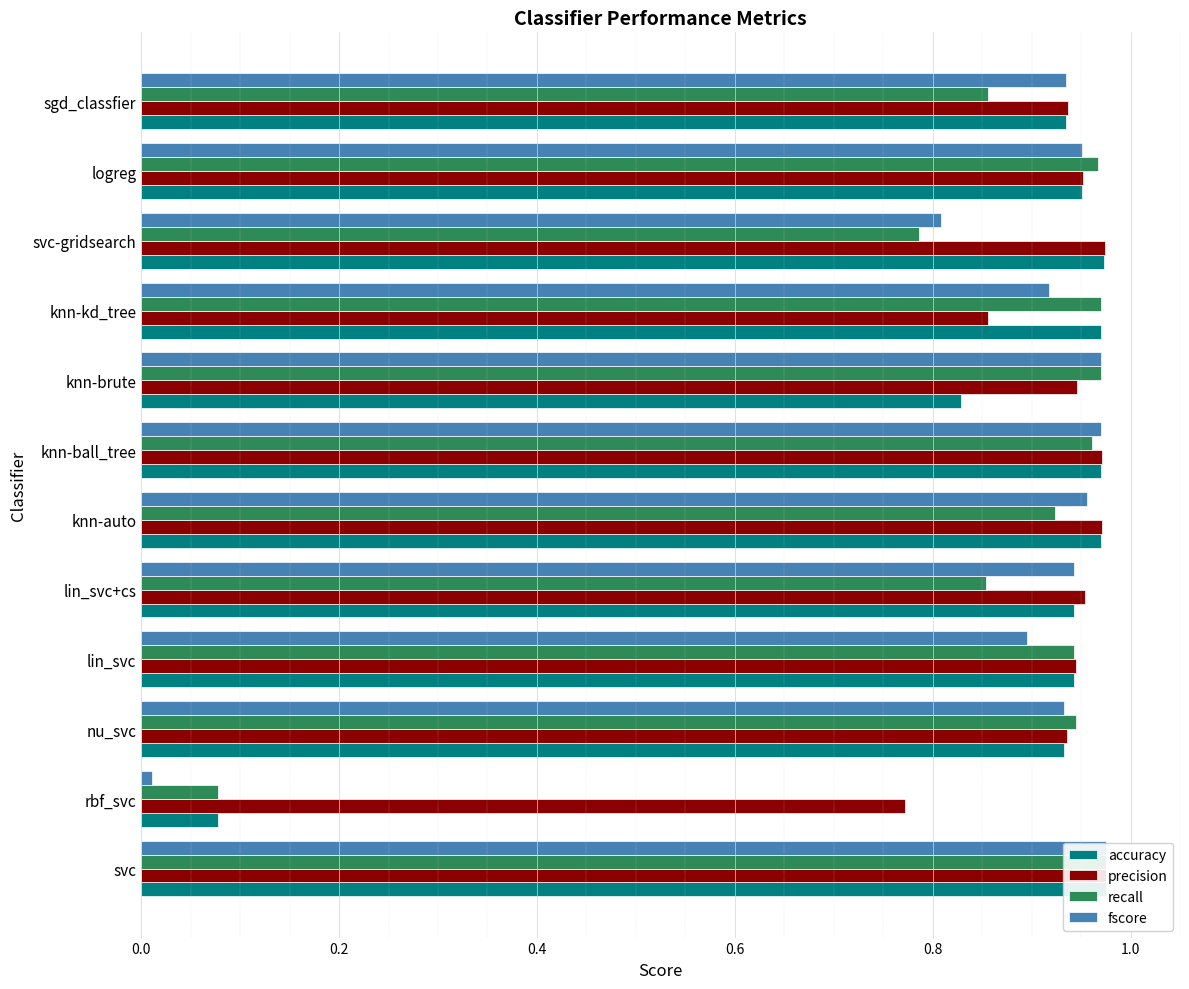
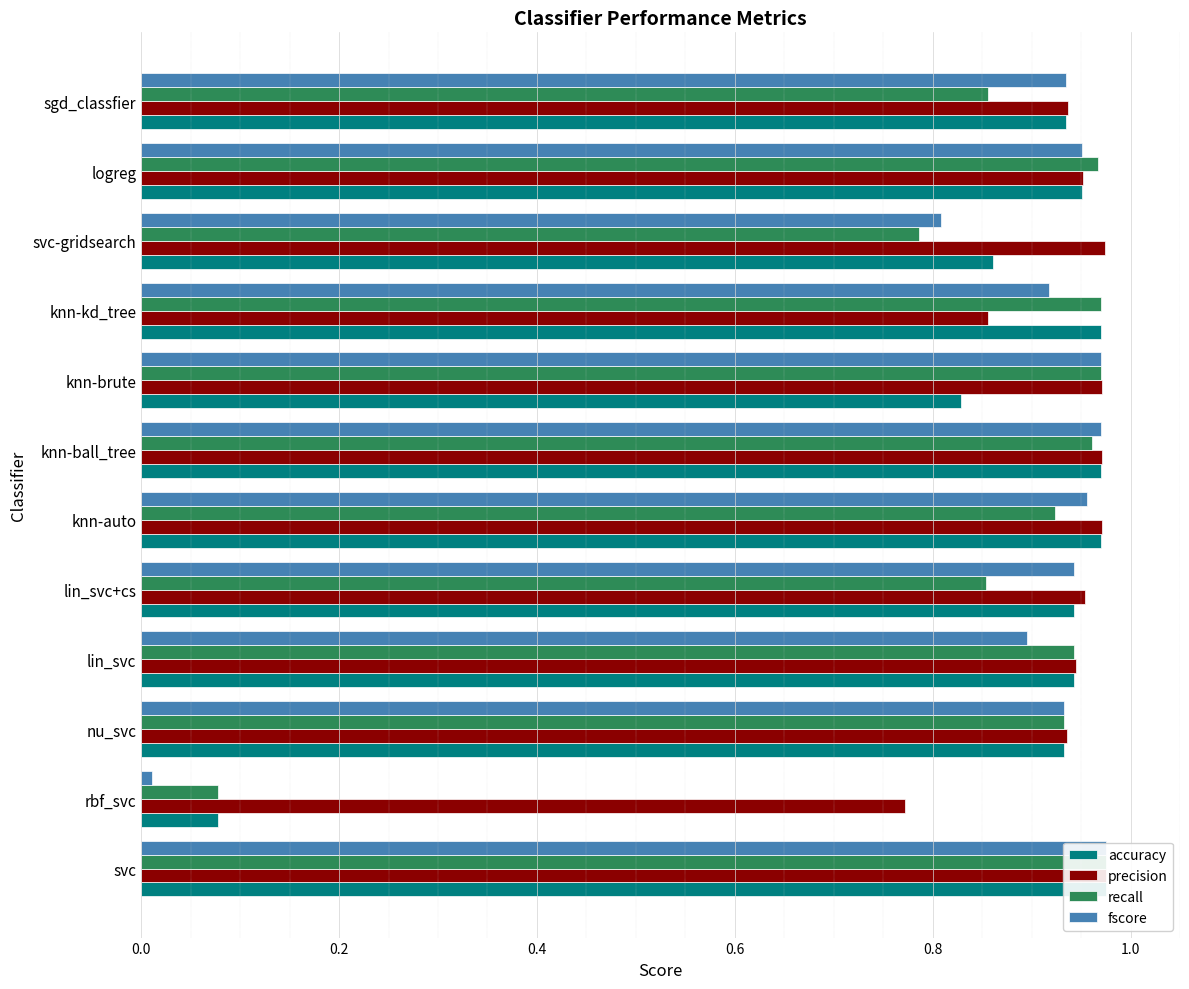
  {
    "accuracy": {
      "sgd_classfier": 0.93,
      "logreg": 0.95,
-     "svc-gridsearch": 0.97,
+     "svc-gridsearch": 0.86,
      "knn-kd_tree": 0.97,
      "knn-brute": 0.83,
      "knn-ball_tree": 0.97,
      "knn-auto": 0.97,
      "lin_svc+cs": 0.94,
      "lin_svc": 0.94,
      "nu_svc": 0.93,
      "rbf_svc": 0.08
    },
    "precision": {
      "sgd_classfier": 0.94,
      "logreg": 0.95,
      "svc-gridsearch": 0.97,
      "knn-kd_tree": 0.86,
-     "knn-brute": 0.95,
+     "knn-brute": 0.97,
      "knn-ball_tree": 0.97,
      "knn-auto": 0.97,
      "lin_svc+cs": 0.95,
      "lin_svc": 0.95,
      "nu_svc": 0.94,
      "rbf_svc": 0.77
    },
    "recall": {
      "sgd_classfier": 0.86,
      "logreg": 0.97,
      "svc-gridsearch": 0.79,
      "knn-kd_tree": 0.97,
      "knn-brute": 0.97,
      "knn-ball_tree": 0.96,
      "knn-auto": 0.92,
      "lin_svc+cs": 0.85,
      "lin_svc": 0.94,
-     "nu_svc": 0.94,
+     "nu_svc": 0.93,
      "rbf_svc": 0.08
    },
    "fscore": {
      "sgd_classfier": 0.93,
      "logreg": 0.95,
      "svc-gridsearch": 0.81,
      "knn-kd_tree": 0.92,
      "knn-brute": 0.97,
      "knn-ball_tree": 0.97,
      "knn-auto": 0.96,
      "lin_svc+cs": 0.94,
      "lin_svc": 0.90,
      "nu_svc": 0.93,
      "rbf_svc": 0.01
    }
  }
